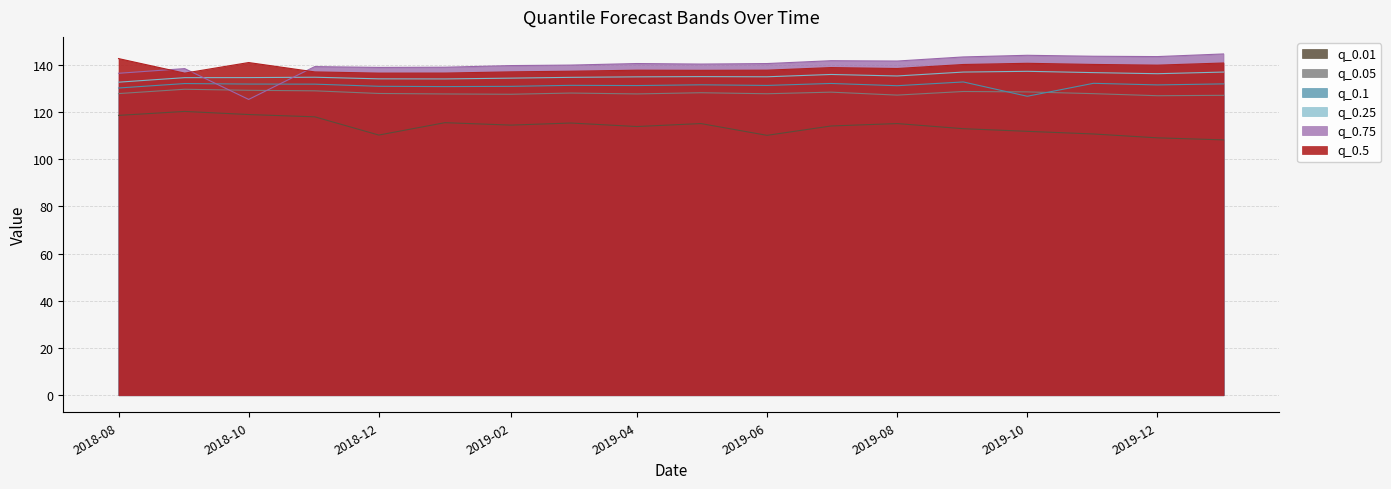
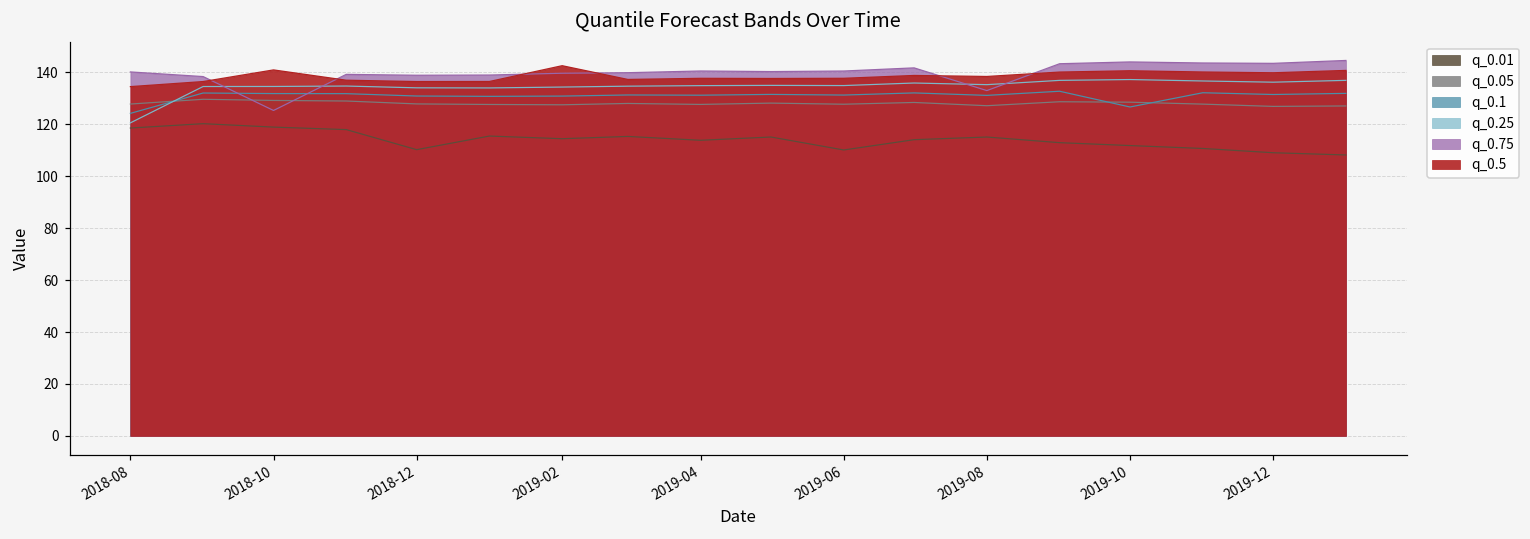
  {
    "q_0.01": {
      "2018-08": 119,
      "2018-10": 119,
      "2018-12": 110,
      "2019-02": 114,
      "2019-04": 114,
      "2019-06": 110,
      "2019-08": 115,
      "2019-10": 112,
      "2019-12": 109
    },
    "q_0.05": {
      "2018-08": 128,
      "2018-10": 129,
      "2018-12": 128,
      "2019-02": 128,
      "2019-04": 128,
      "2019-06": 128,
      "2019-08": 127,
      "2019-10": 129,
      "2019-12": 127
    },
    "q_0.1": {
-     "2018-08": 130,
+     "2018-08": 124,
      "2018-10": 132,
      "2018-12": 131,
      "2019-02": 131,
      "2019-04": 131,
      "2019-06": 131,
      "2019-08": 131,
      "2019-10": 127,
      "2019-12": 132
    },
    "q_0.25": {
-     "2018-08": 133,
+     "2018-08": 121,
      "2018-10": 135,
      "2018-12": 134,
      "2019-02": 134,
      "2019-04": 135,
      "2019-06": 135,
      "2019-08": 135,
      "2019-10": 137,
      "2019-12": 136
    },
    "q_0.75": {
-     "2018-08": 136,
+     "2018-08": 140,
      "2018-10": 125,
      "2018-12": 139,
      "2019-02": 140,
      "2019-04": 141,
      "2019-06": 141,
-     "2019-08": 142,
+     "2019-08": 133,
      "2019-10": 144,
      "2019-12": 144
    },
    "q_0.5": {
-     "2018-08": 143,
+     "2018-08": 135,
      "2018-10": 141,
      "2018-12": 137,
-     "2019-02": 137,
+     "2019-02": 143,
      "2019-04": 138,
      "2019-06": 138,
      "2019-08": 138,
      "2019-10": 141,
      "2019-12": 140
    }
  }
